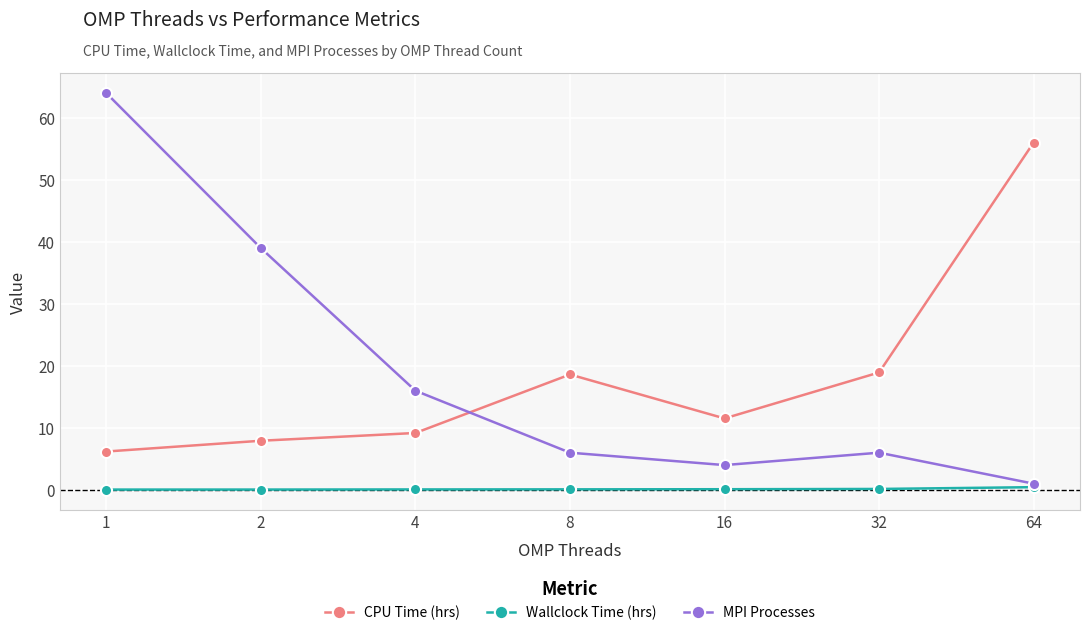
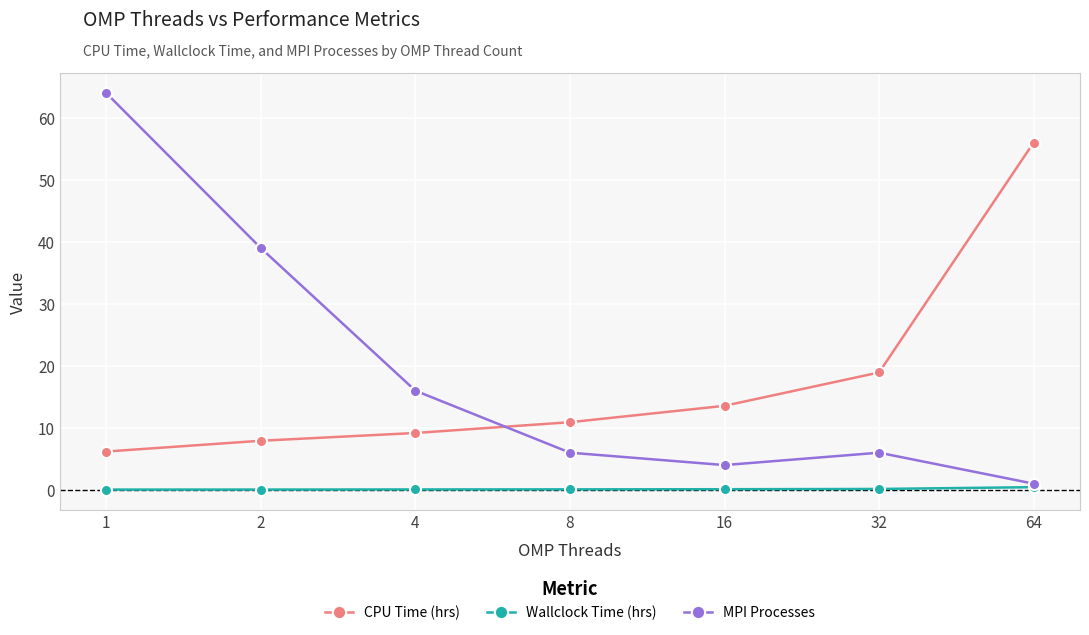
  {
    "CPU Time (hrs)": {
      "1": 6,
      "2": 8,
      "4": 9,
-     "8": 19,
-     "16": 12,
+     "8": 11,
+     "16": 14,
      "32": 19,
      "64": 56
    },
    "Wallclock Time (hrs)": {
      "1": 0,
      "2": 0,
      "4": 0,
      "8": 0,
      "16": 0,
      "32": 0,
      "64": 0
    },
    "MPI Processes": {
      "1": 64,
      "2": 39,
      "4": 16,
      "8": 6,
      "16": 4,
      "32": 6,
      "64": 1
    }
  }
